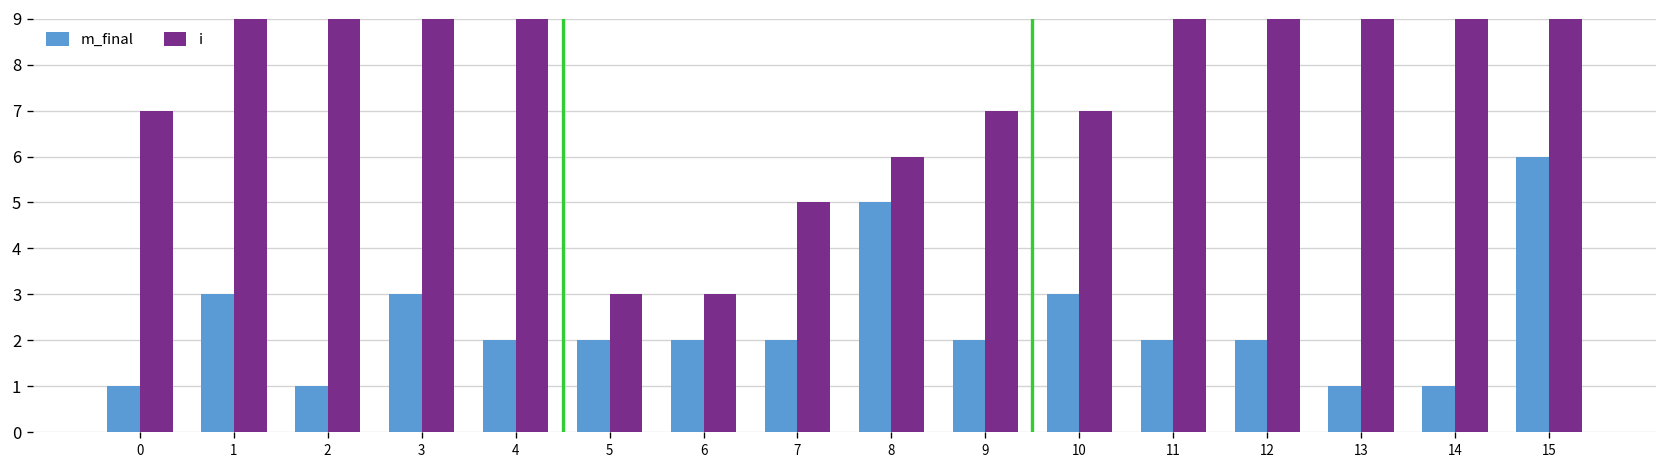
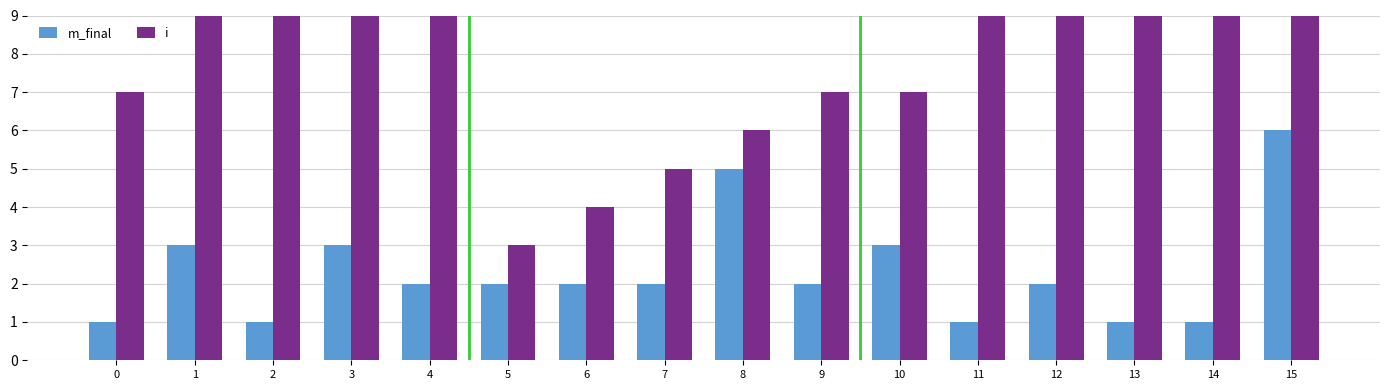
  {
    "m_final": {
      "0": 1,
      "1": 3,
      "2": 1,
      "3": 3,
      "4": 2,
      "5": 2,
      "6": 2,
      "7": 2,
      "8": 5,
      "9": 2,
      "10": 3,
-     "11": 2,
+     "11": 1,
      "12": 2,
      "13": 1,
      "14": 1,
      "15": 6
    },
    "i": {
      "0": 7,
      "5": 3,
-     "6": 3,
+     "6": 4,
      "7": 5,
      "8": 6,
      "9": 7,
      "10": 7,
      "11": 9
    }
  }
